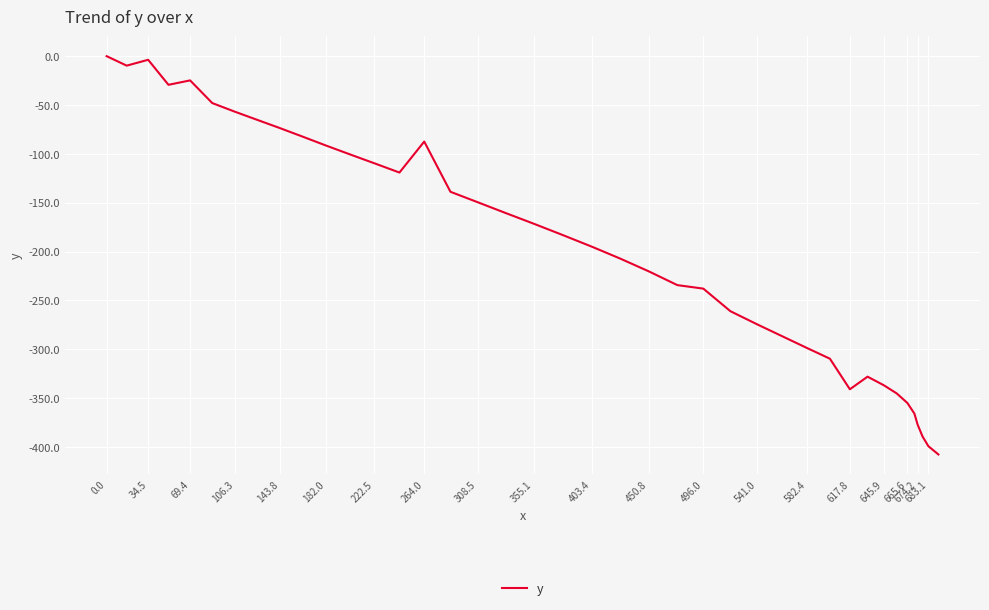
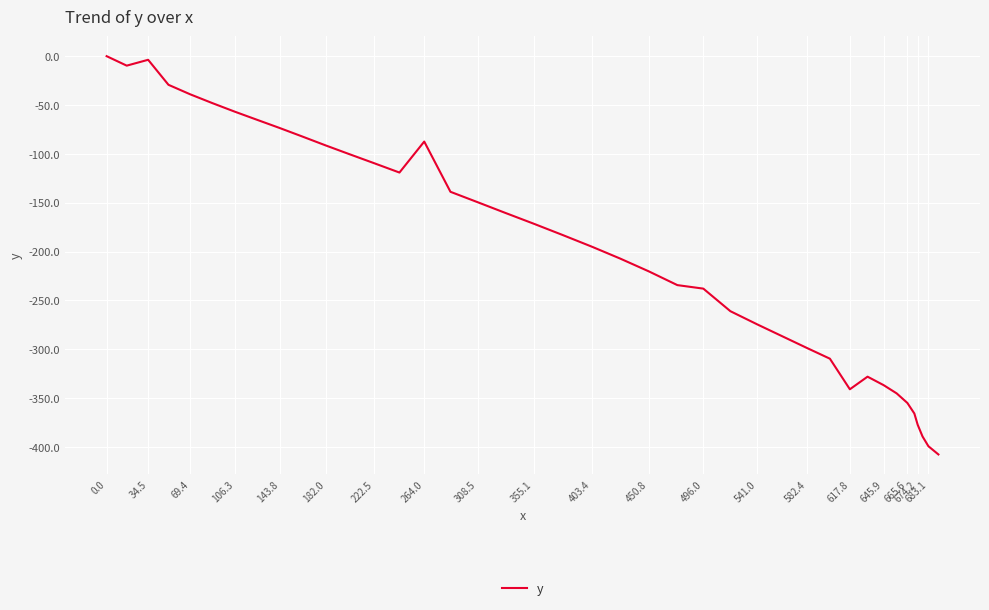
  {
    "0.0": 0,
    "34.5": 0,
-   "69.4": -20,
+   "69.4": -40,
    "106.3": -60,
    "143.8": -70,
    "182.0": -90,
    "222.5": -110,
    "264.0": -90,
    "308.5": -150,
    "355.1": -170,
    "403.4": -200,
    "450.8": -220,
    "496.0": -240,
    "541.0": -270,
    "582.4": -300,
    "617.8": -340,
    "645.9": -340,
    "665.6": -350,
    "674.2": -380,
    "683.1": -400
  }
